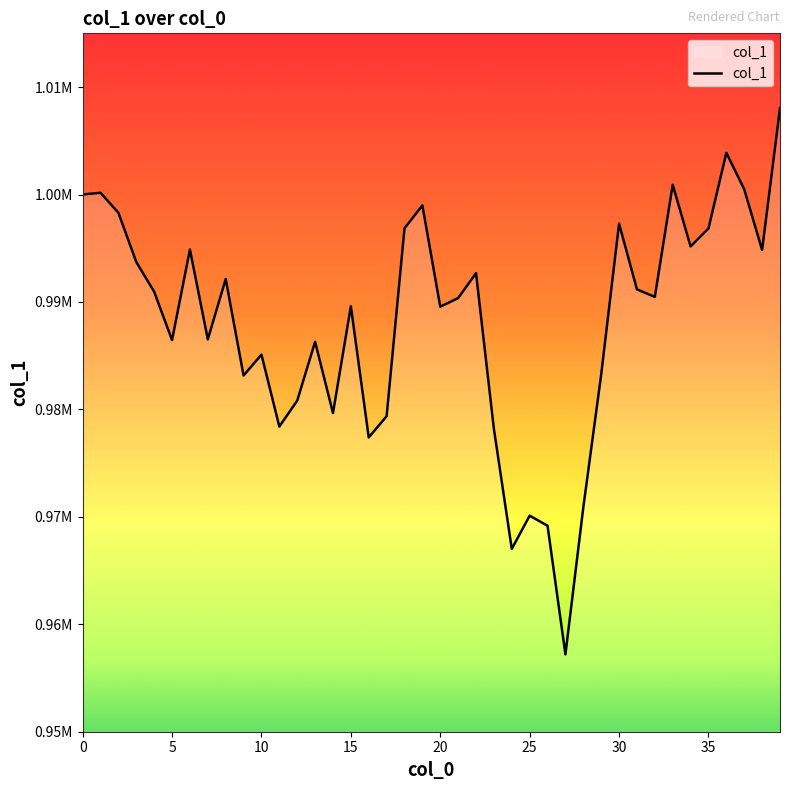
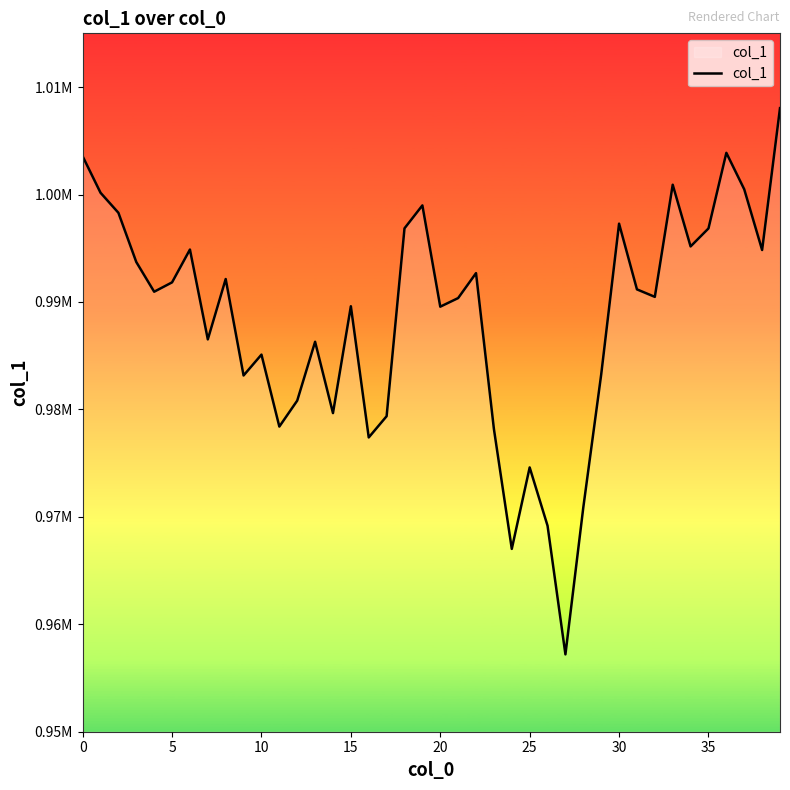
  {
-   "0": 1000000,
-   "5": 986400,
+   "0": 1003600,
+   "5": 991800,
    "10": 985100,
    "15": 989600,
    "20": 989600,
-   "25": 970100,
+   "25": 974600,
    "30": 997300,
    "35": 996800
  }
